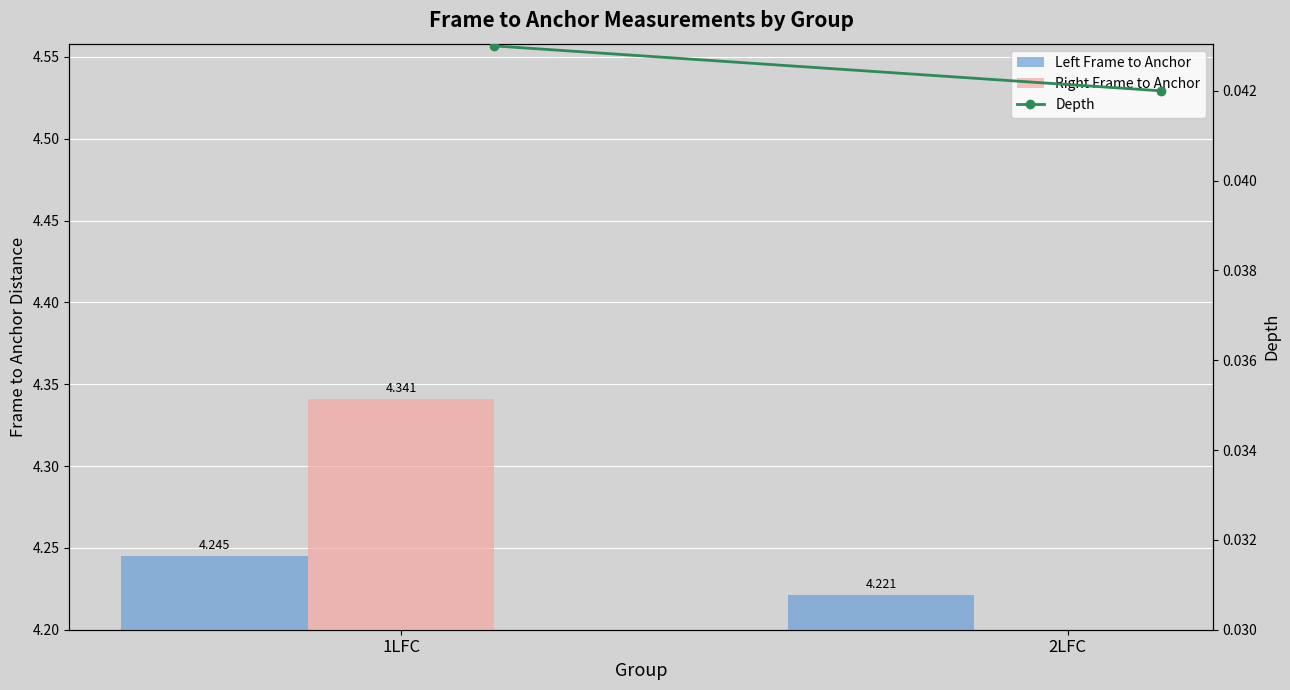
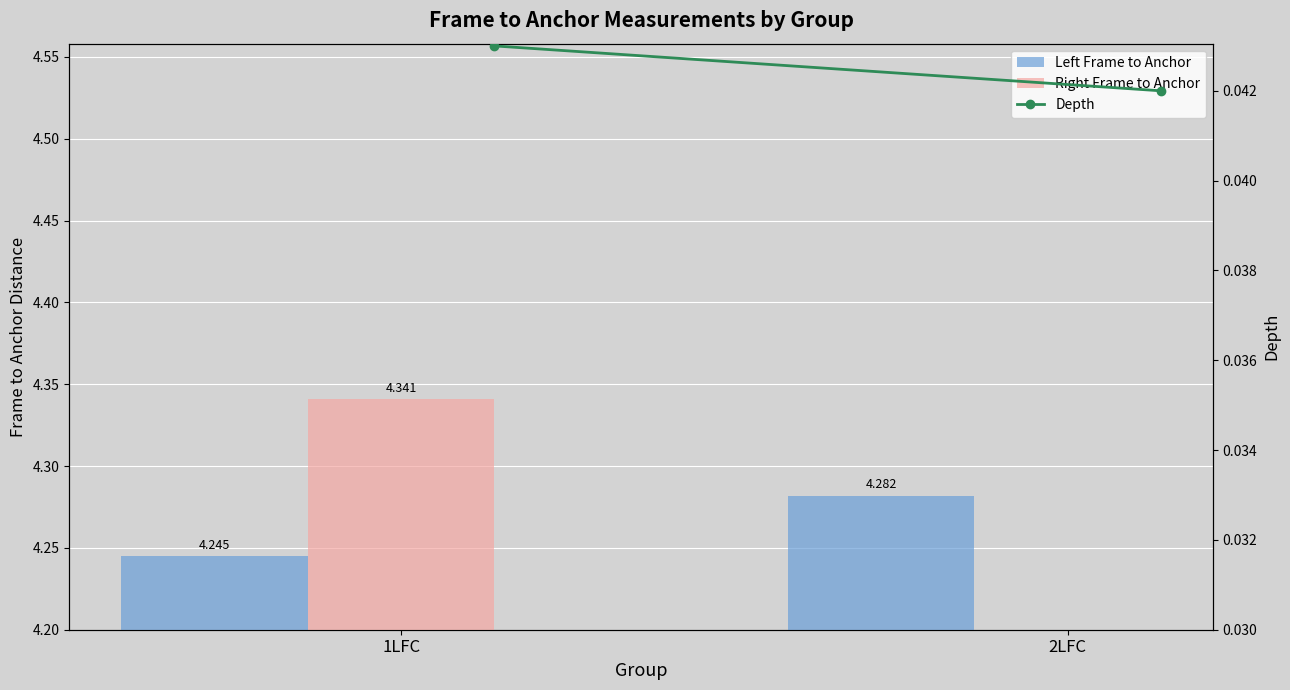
  {
    "Left Frame to Anchor": {
      "1LFC": 4.245,
-     "2LFC": 4.221
+     "2LFC": 4.282
    },
    "Right Frame to Anchor": {
      "1LFC": 4.341
    }
  }
